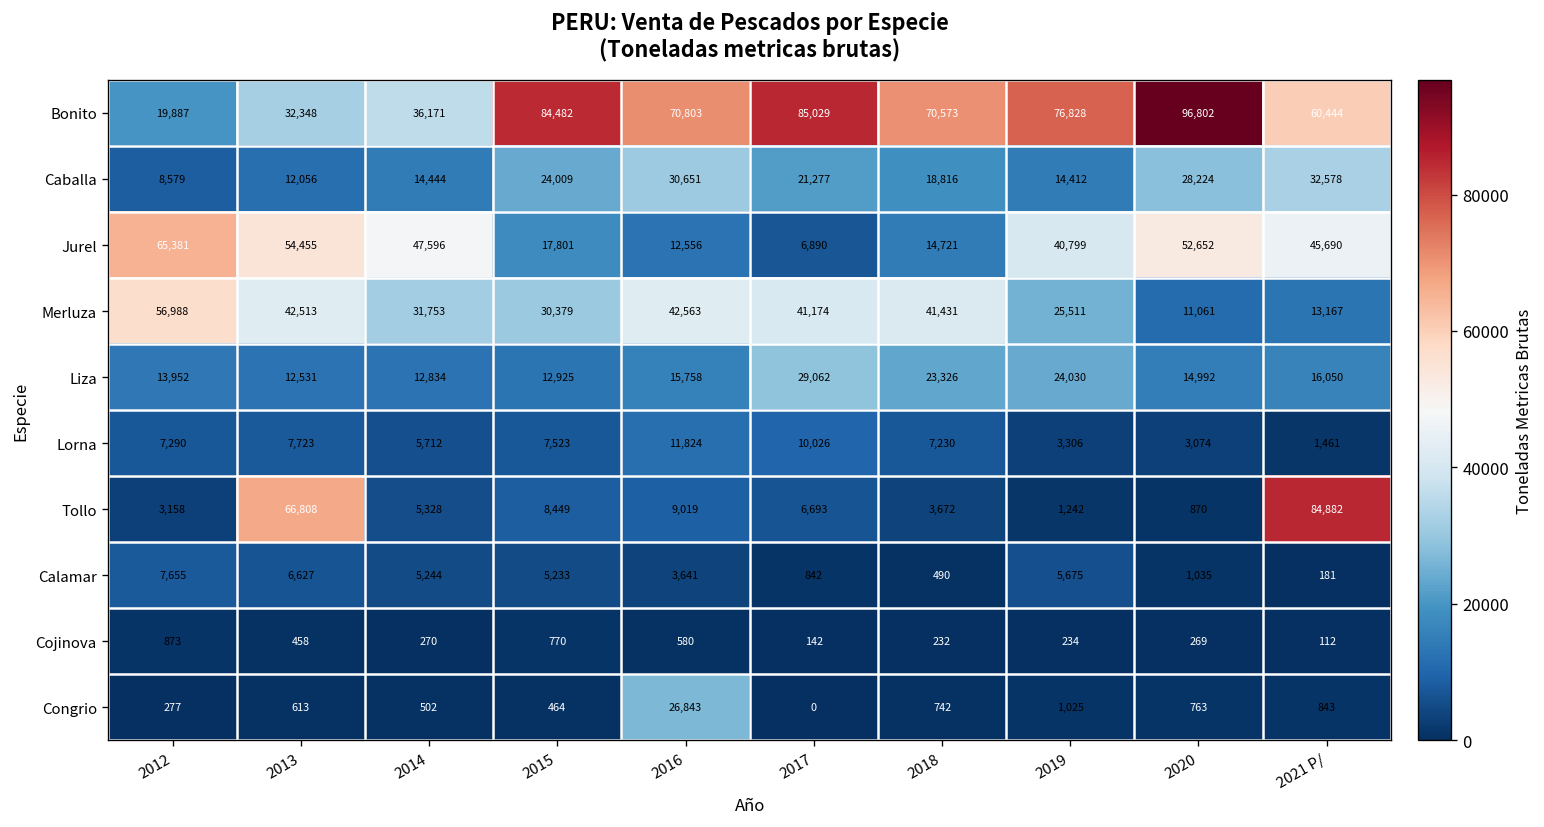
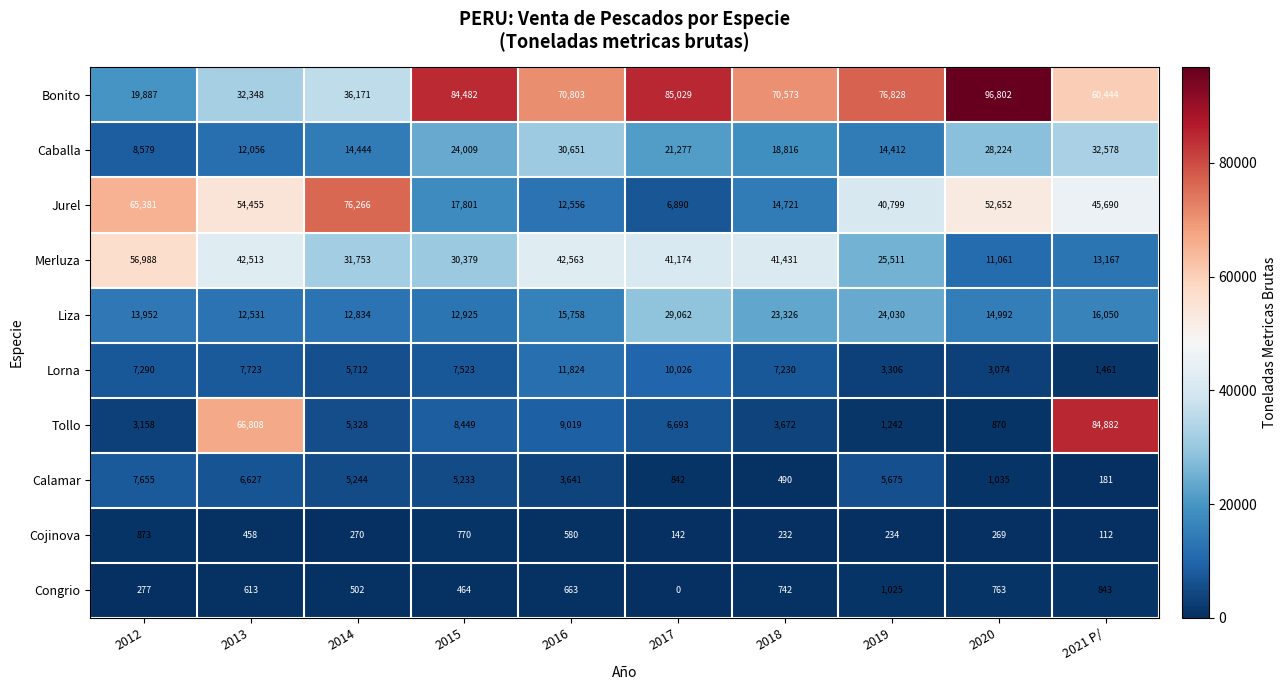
  {
    "Bonito": {
      "2012": "19,887",
      "2013": "32,348",
      "2014": "36,171",
      "2015": "84,482",
      "2016": "70,803",
      "2017": "85,029",
      "2018": "70,573",
      "2019": "76,828",
      "2020": "96,802",
      "2021 P/": "60,444"
    },
    "Caballa": {
      "2012": "8,579",
      "2013": "12,056",
      "2014": "14,444",
      "2015": "24,009",
      "2016": "30,651",
      "2017": "21,277",
      "2018": "18,816",
      "2019": "14,412",
      "2020": "28,224",
      "2021 P/": "32,578"
    },
    "Jurel": {
      "2012": "65,381",
      "2013": "54,455",
-     "2014": "47,596",
+     "2014": "76,266",
      "2015": "17,801",
      "2016": "12,556",
      "2017": "6,890",
      "2018": "14,721",
      "2019": "40,799",
      "2020": "52,652",
      "2021 P/": "45,690"
    },
    "Merluza": {
      "2012": "56,988",
      "2013": "42,513",
      "2014": "31,753",
      "2015": "30,379",
      "2016": "42,563",
      "2017": "41,174",
      "2018": "41,431",
      "2019": "25,511",
      "2020": "11,061",
      "2021 P/": "13,167"
    },
    "Liza": {
      "2012": "13,952",
      "2013": "12,531",
      "2014": "12,834",
      "2015": "12,925",
      "2016": "15,758",
      "2017": "29,062",
      "2018": "23,326",
      "2019": "24,030",
      "2020": "14,992",
      "2021 P/": "16,050"
    },
    "Lorna": {
      "2012": "7,290",
      "2013": "7,723",
      "2014": "5,712",
      "2015": "7,523",
      "2016": "11,824",
      "2017": "10,026",
      "2018": "7,230",
      "2019": "3,306",
      "2020": "3,074",
      "2021 P/": "1,461"
    },
    "Tollo": {
      "2012": "3,158",
      "2013": "66,808",
      "2014": "5,328",
      "2015": "8,449",
      "2016": "9,019",
      "2017": "6,693",
      "2018": "3,672",
      "2019": "1,242",
      "2020": "870",
      "2021 P/": "84,882"
    },
    "Calamar": {
      "2012": "7,655",
      "2013": "6,627",
      "2014": "5,244",
      "2015": "5,233",
      "2016": "3,641",
      "2017": "842",
      "2018": "490",
      "2019": "5,675",
      "2020": "1,035",
      "2021 P/": "181"
    },
    "Cojinova": {
      "2012": "873",
      "2013": "458",
      "2014": "270",
      "2015": "770",
      "2016": "580",
      "2017": "142",
      "2018": "232",
      "2019": "234",
      "2020": "269",
      "2021 P/": "112"
    },
    "Congrio": {
      "2012": "277",
      "2013": "613",
      "2014": "502",
      "2015": "464",
-     "2016": "26,843",
+     "2016": "663",
      "2017": "0",
      "2018": "742",
      "2019": "1,025",
      "2020": "763",
      "2021 P/": "843"
    }
  }
